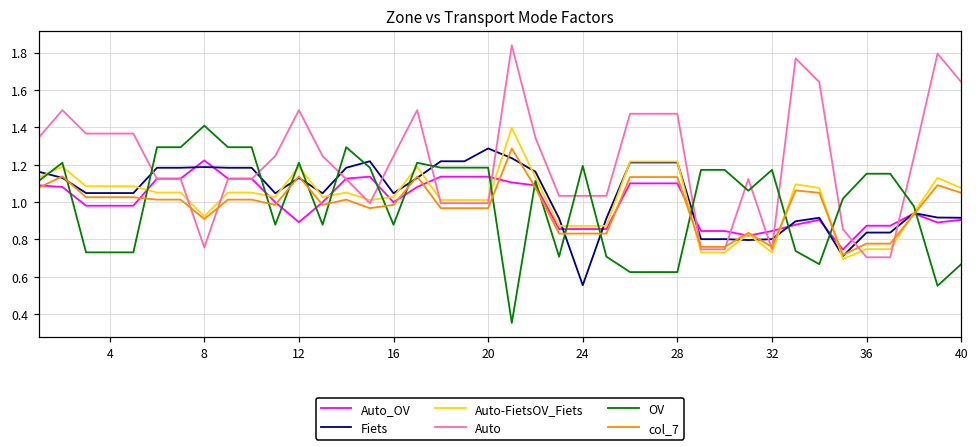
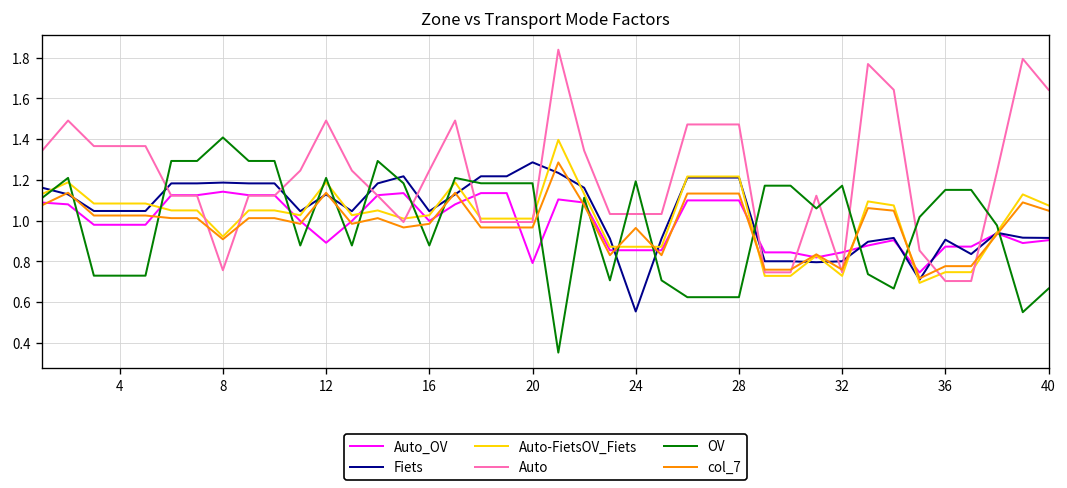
  {
    "Auto_OV": {
      "4": 0.98,
-     "8": 1.22,
+     "8": 1.14,
      "12": 0.89,
-     "20": 1.14,
+     "20": 0.79,
      "24": 0.86,
      "28": 1.10,
      "32": 0.84,
      "36": 0.87
    },
    "Fiets": {
      "4": 1.05,
      "8": 1.19,
      "16": 1.05,
      "20": 1.29,
      "24": 0.55,
      "32": 0.80,
-     "36": 0.84
+     "36": 0.91
    },
    "Auto-FietsOV_Fiets": {
      "4": 1.08,
      "12": 1.19,
      "16": 1.03,
      "20": 1.01,
      "24": 0.87,
      "32": 0.73,
      "36": 0.75,
      "40": 1.08
    },
    "Auto": {
      "4": 1.37,
      "8": 0.76,
      "12": 1.49,
      "16": 1.25,
      "20": 0.99,
      "24": 1.03,
      "28": 1.47,
      "36": 0.70,
      "40": 1.64
    },
    "OV": {
      "4": 0.73,
      "8": 1.41,
      "12": 1.21,
      "16": 0.88,
      "20": 1.18,
      "24": 1.19,
      "28": 0.62,
      "32": 1.17,
      "36": 1.15,
      "40": 0.67
    },
    "col_7": {
      "4": 1.03,
      "20": 0.97,
-     "24": 0.83,
+     "24": 0.96,
      "28": 1.13,
      "36": 0.78,
      "40": 1.05
    }
  }
